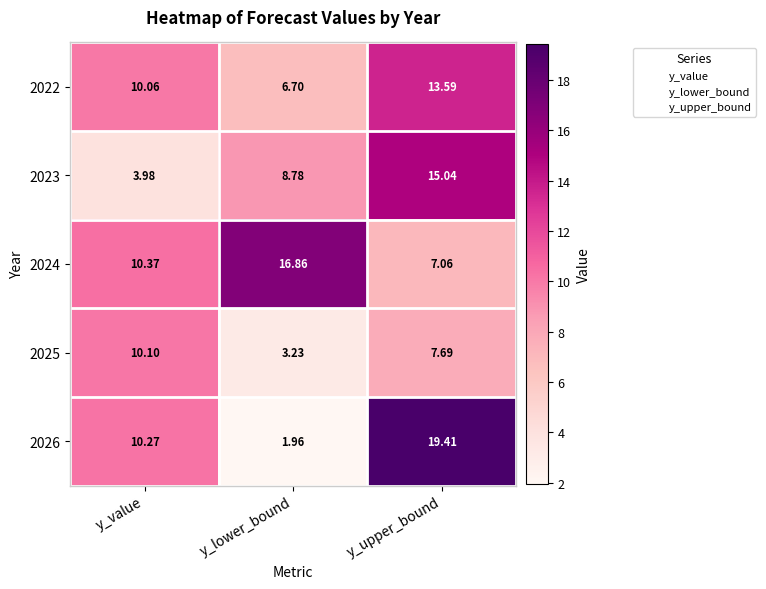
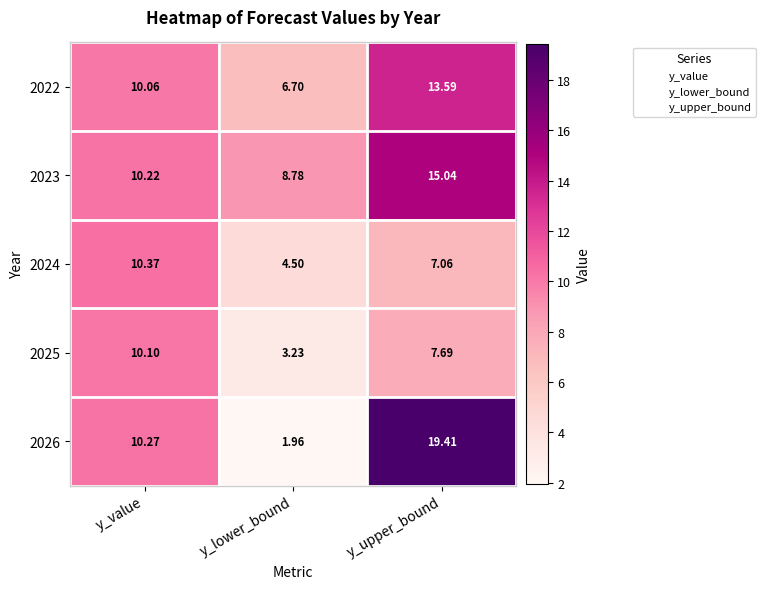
  {
    "2022": {
      "y_value": 10.06,
      "y_lower_bound": 6.70,
      "y_upper_bound": 13.59
    },
    "2023": {
-     "y_value": 3.98,
+     "y_value": 10.22,
      "y_lower_bound": 8.78,
      "y_upper_bound": 15.04
    },
    "2024": {
      "y_value": 10.37,
-     "y_lower_bound": 16.86,
+     "y_lower_bound": 4.50,
      "y_upper_bound": 7.06
    },
    "2025": {
      "y_value": 10.10,
      "y_lower_bound": 3.23,
      "y_upper_bound": 7.69
    },
    "2026": {
      "y_value": 10.27,
      "y_lower_bound": 1.96,
      "y_upper_bound": 19.41
    }
  }
